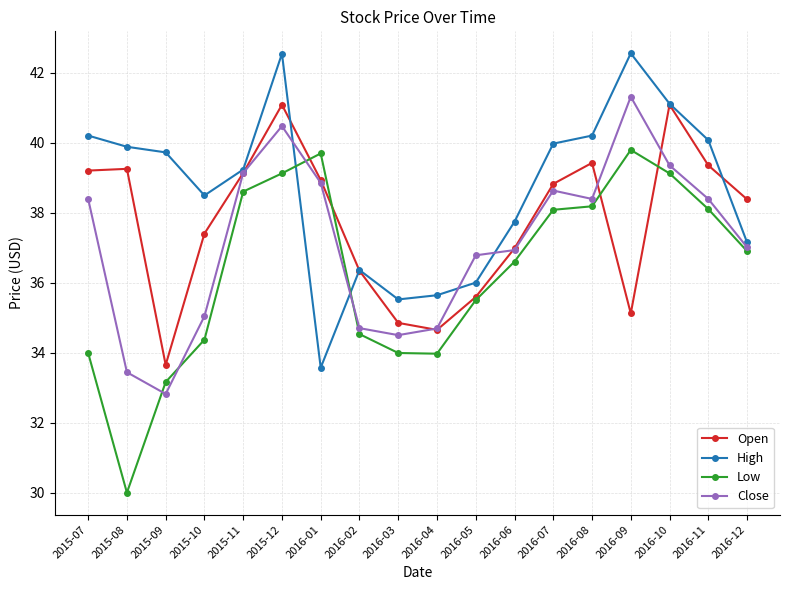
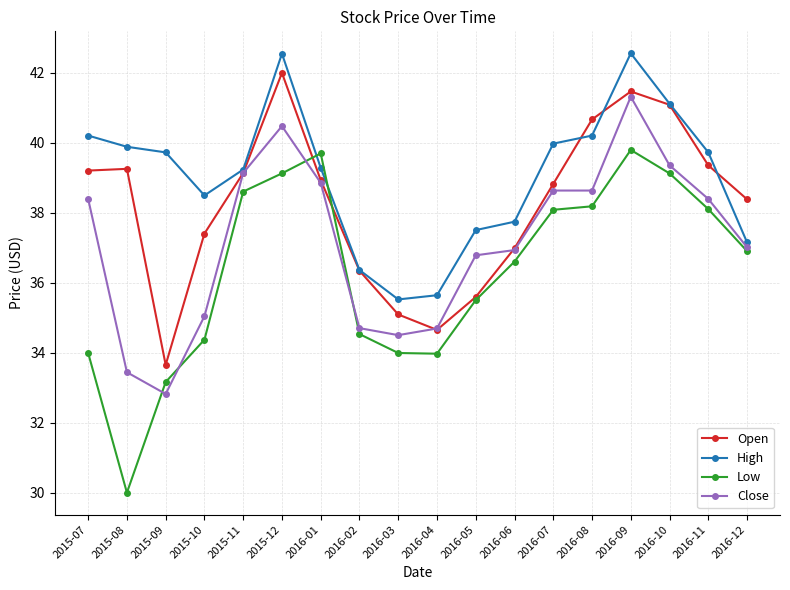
  {
    "Open": {
      "2015-07": 39.2,
      "2015-08": 39.3,
      "2015-09": 33.7,
      "2015-10": 37.4,
-     "2015-12": 41.1,
+     "2015-12": 42.0,
      "2016-01": 38.9,
-     "2016-03": 34.9,
+     "2016-03": 35.1,
      "2016-05": 35.6,
      "2016-07": 38.8,
-     "2016-08": 39.4,
-     "2016-09": 35.1,
+     "2016-08": 40.7,
+     "2016-09": 41.5,
      "2016-11": 39.4,
      "2016-12": 38.4
    },
    "High": {
      "2015-07": 40.2,
      "2015-08": 39.9,
      "2015-09": 39.7,
      "2015-10": 38.5,
      "2015-11": 39.2,
      "2015-12": 42.5,
-     "2016-01": 33.6,
+     "2016-01": 39.3,
      "2016-03": 35.5,
      "2016-04": 35.6,
-     "2016-05": 36.0,
+     "2016-05": 37.5,
      "2016-06": 37.7,
      "2016-07": 40.0,
      "2016-08": 40.2,
      "2016-09": 42.6,
-     "2016-11": 40.1,
+     "2016-11": 39.7,
      "2016-12": 37.2
    },
    "Low": {
      "2015-07": 34.0,
      "2015-08": 30.0,
      "2015-09": 33.2,
      "2015-10": 34.4,
      "2015-11": 38.6,
      "2015-12": 39.1,
      "2016-01": 39.7,
      "2016-02": 34.5,
      "2016-03": 34.0,
      "2016-04": 34.0,
      "2016-05": 35.5,
      "2016-06": 36.6,
      "2016-07": 38.1,
      "2016-08": 38.2,
      "2016-09": 39.8,
      "2016-10": 39.1,
      "2016-11": 38.1,
      "2016-12": 36.9
    },
    "Close": {
      "2015-07": 38.4,
      "2015-08": 33.4,
      "2015-09": 32.8,
      "2015-10": 35.0,
      "2015-12": 40.5,
      "2016-01": 38.9,
      "2016-02": 34.7,
      "2016-03": 34.5,
      "2016-05": 36.8,
      "2016-07": 38.6,
-     "2016-08": 38.4,
+     "2016-08": 38.6,
      "2016-09": 41.3,
      "2016-10": 39.4,
      "2016-11": 38.4,
      "2016-12": 37.0
    }
  }
